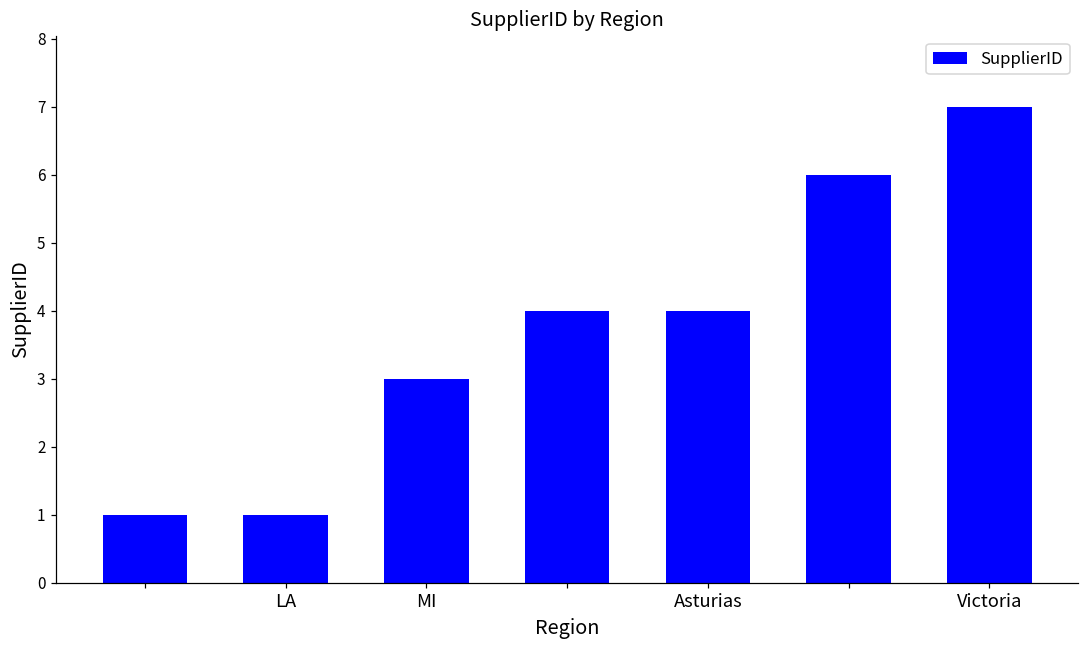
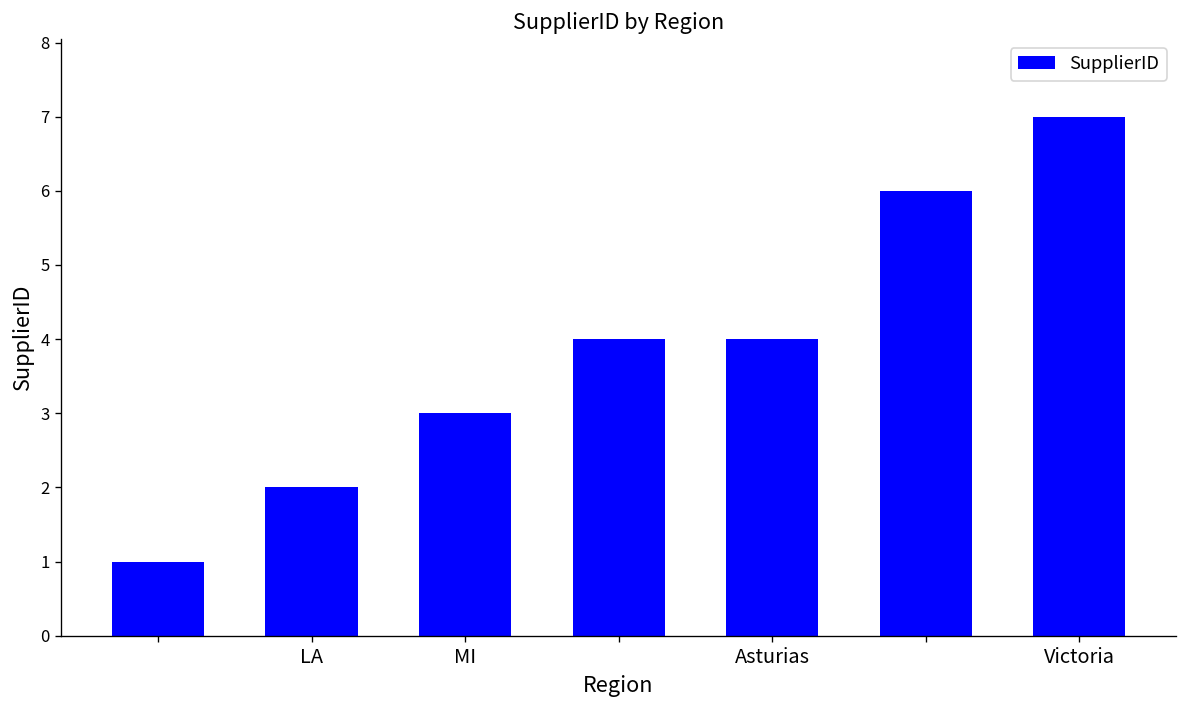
  {
-   "LA": 1,
+   "LA": 2,
    "MI": 3,
    "Asturias": 4,
    "Victoria": 7
  }
